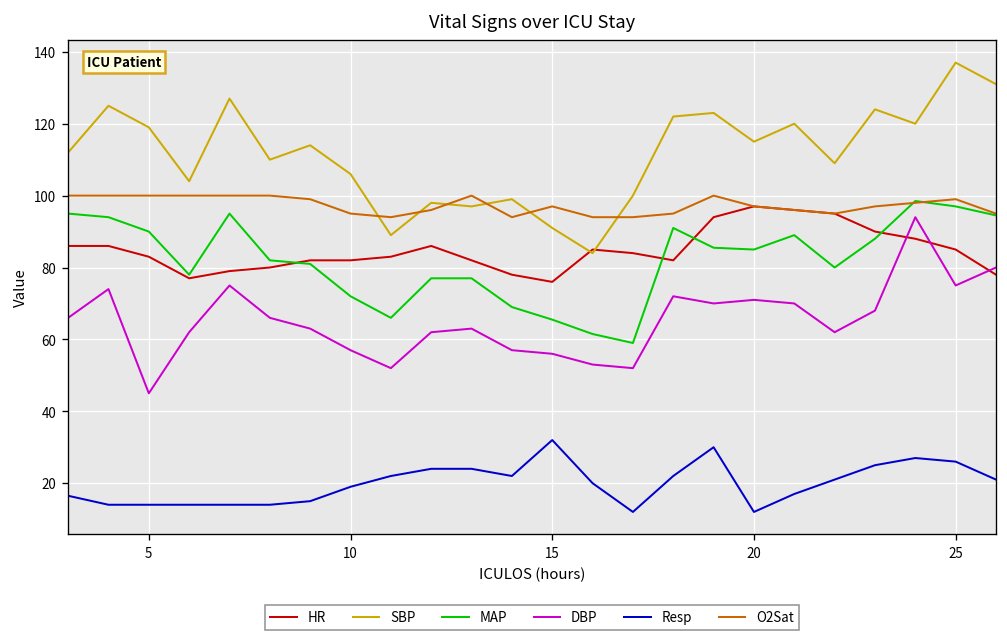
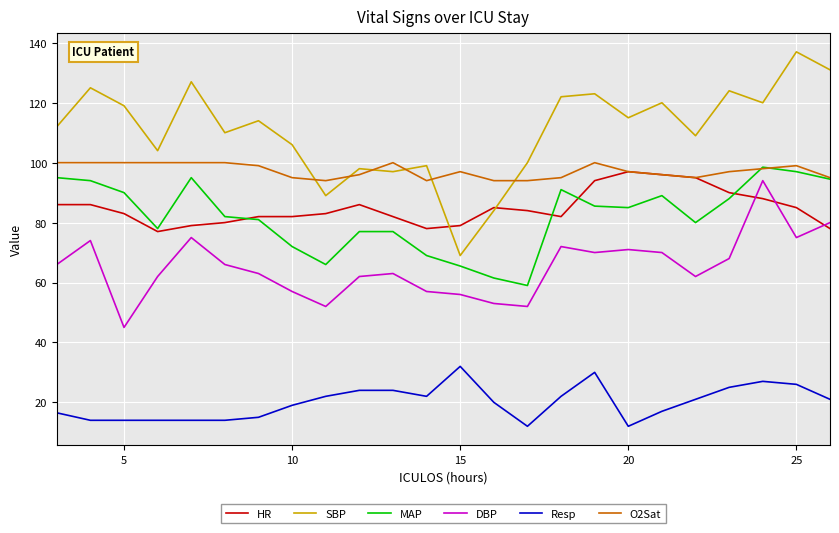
  {
    "HR": {
      "5": 83,
      "10": 82,
-     "15": 76,
+     "15": 79,
      "25": 85
    },
    "SBP": {
      "5": 119,
      "10": 106,
-     "15": 91,
+     "15": 69,
      "20": 115,
      "25": 137
    },
    "MAP": {
      "5": 90,
      "10": 72,
      "15": 66,
      "20": 85,
      "25": 97
    },
    "DBP": {
      "5": 45,
      "10": 57,
      "15": 56,
      "20": 71,
      "25": 75
    },
    "Resp": {
      "5": 14,
      "10": 19,
      "15": 32,
      "20": 12,
      "25": 26
    },
    "O2Sat": {
      "5": 100,
      "10": 95,
      "15": 97,
      "25": 99
    }
  }
